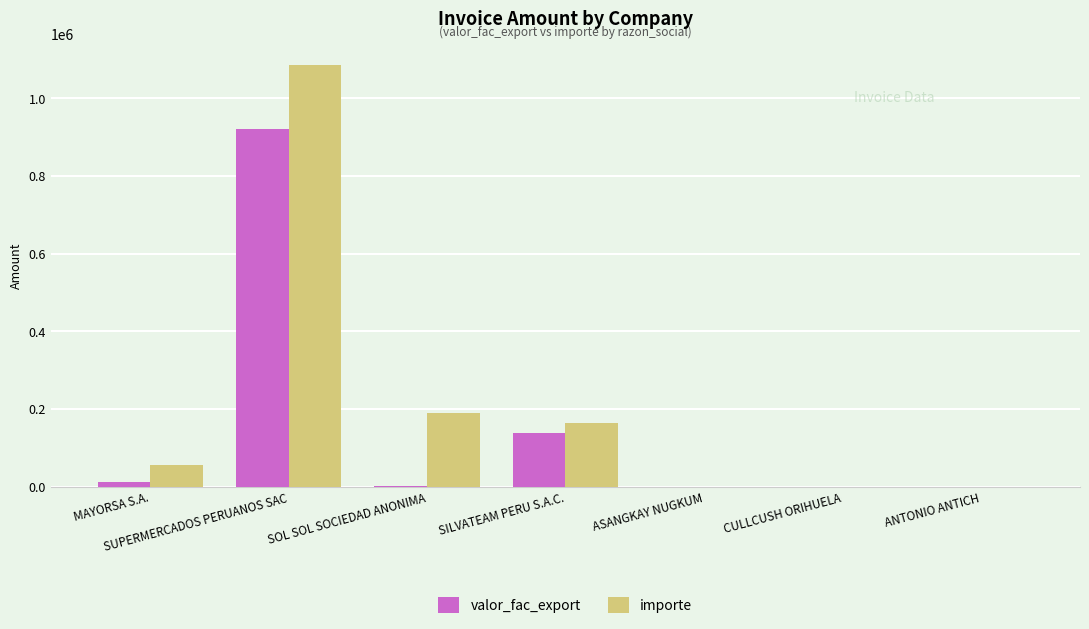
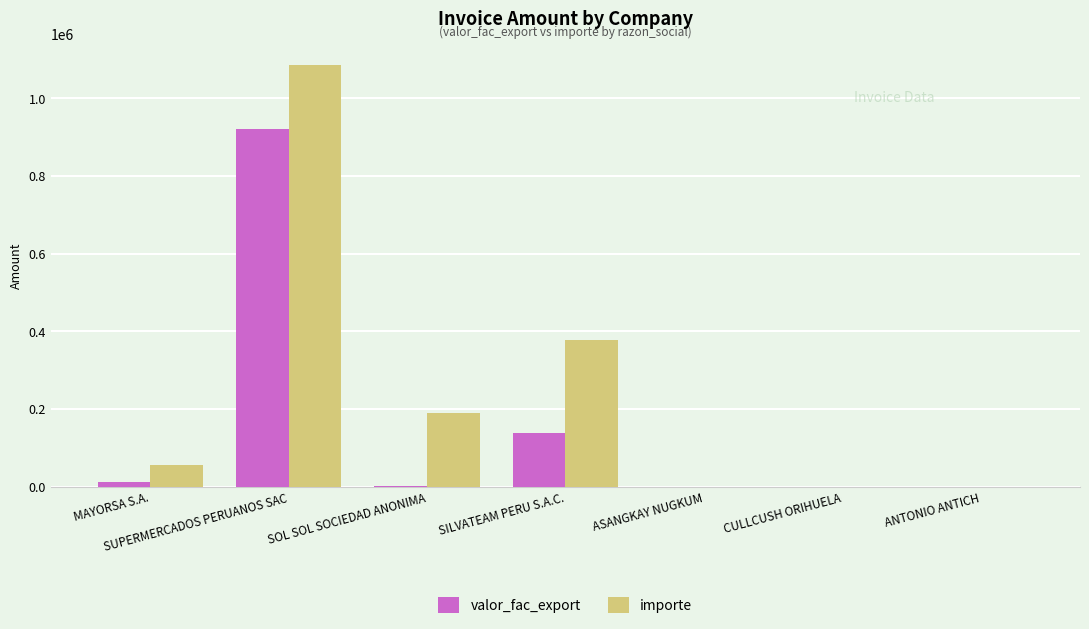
  {
    "valor_fac_export": {
      "MAYORSA S.A.": 10000,
      "SUPERMERCADOS PERUANOS SAC": 920000,
      "SILVATEAM PERU S.A.C.": 140000
    },
    "importe": {
      "MAYORSA S.A.": 60000,
      "SUPERMERCADOS PERUANOS SAC": 1080000,
      "SOL SOL SOCIEDAD ANONIMA": 190000,
-     "SILVATEAM PERU S.A.C.": 160000
+     "SILVATEAM PERU S.A.C.": 380000
    }
  }
